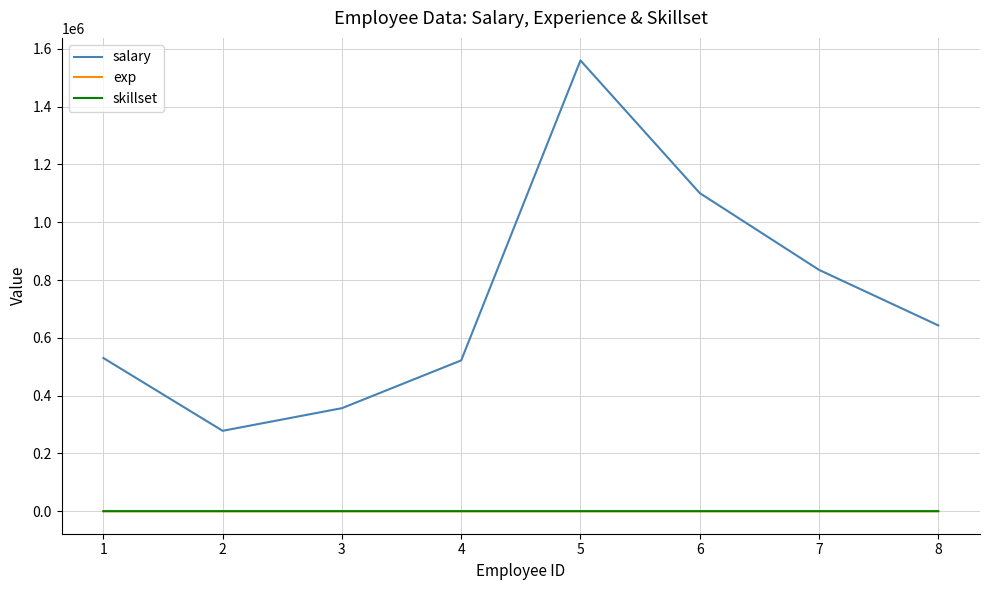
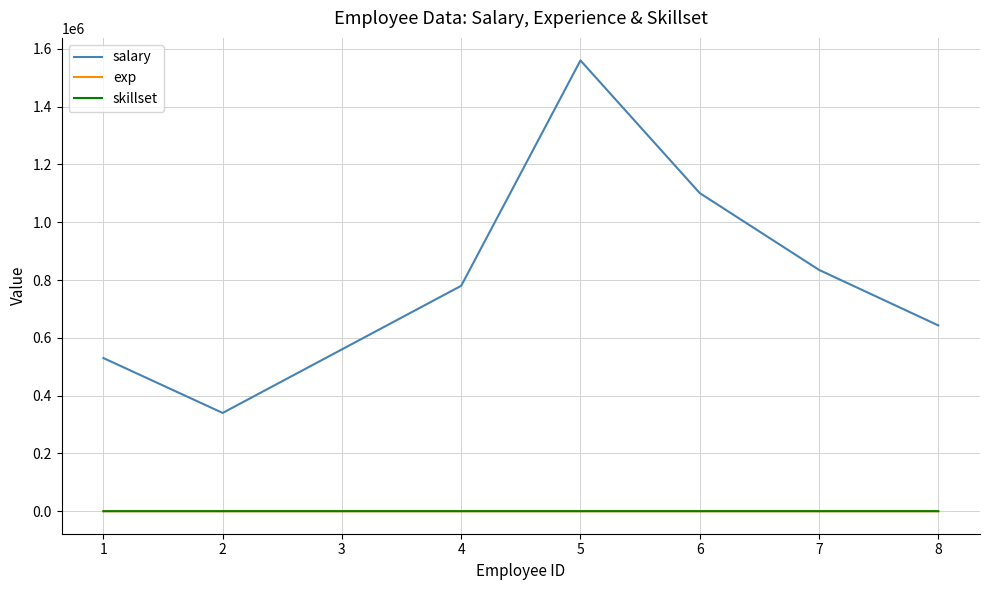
  {
    "salary": {
      "1": 530000,
-     "2": 280000,
-     "3": 360000,
-     "4": 520000,
+     "2": 340000,
+     "3": 560000,
+     "4": 780000,
      "5": 1560000,
      "6": 1100000,
      "7": 840000,
      "8": 640000
    },
    "skillset": {
      "1": 0,
      "2": 0,
      "3": 0,
      "4": 0,
      "5": 0,
      "6": 0,
      "7": 0,
      "8": 0
    }
  }
